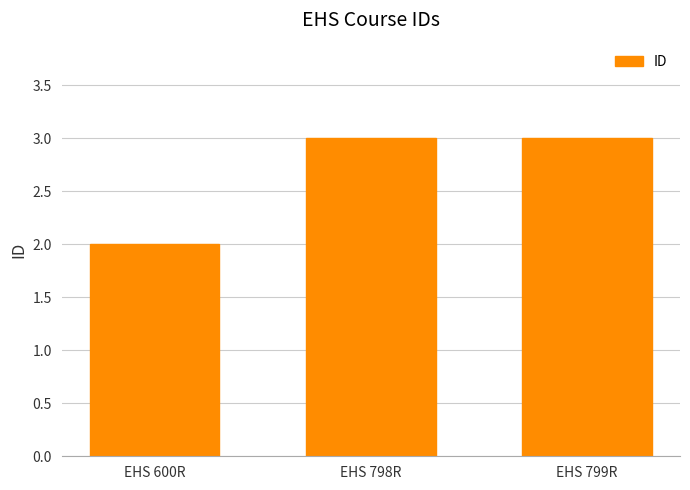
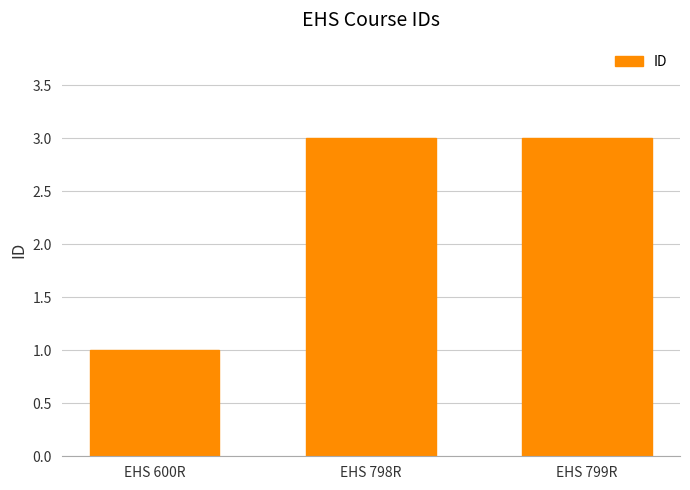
  {
-   "EHS 600R": 2,
+   "EHS 600R": 1,
    "EHS 798R": 3,
    "EHS 799R": 3
  }
